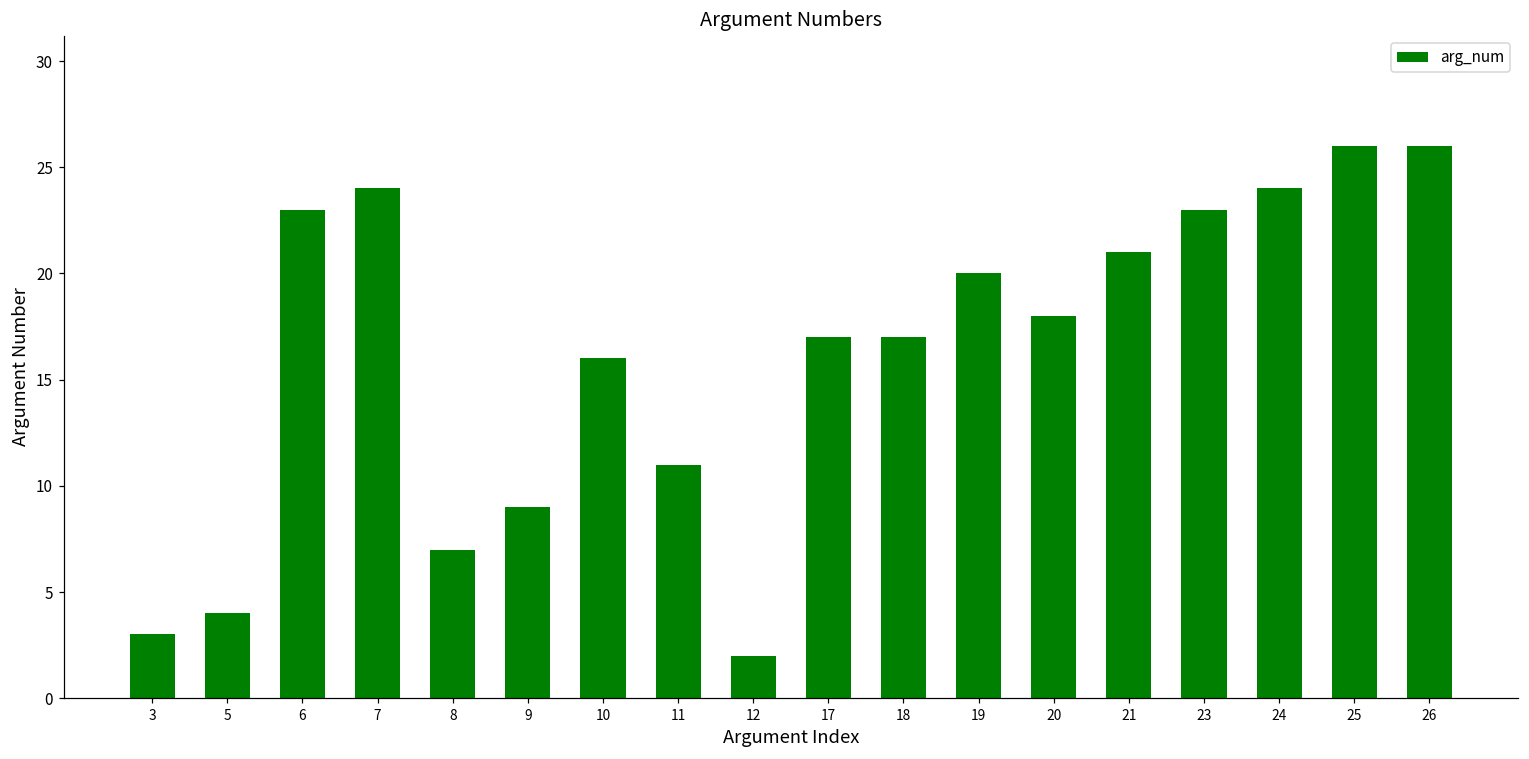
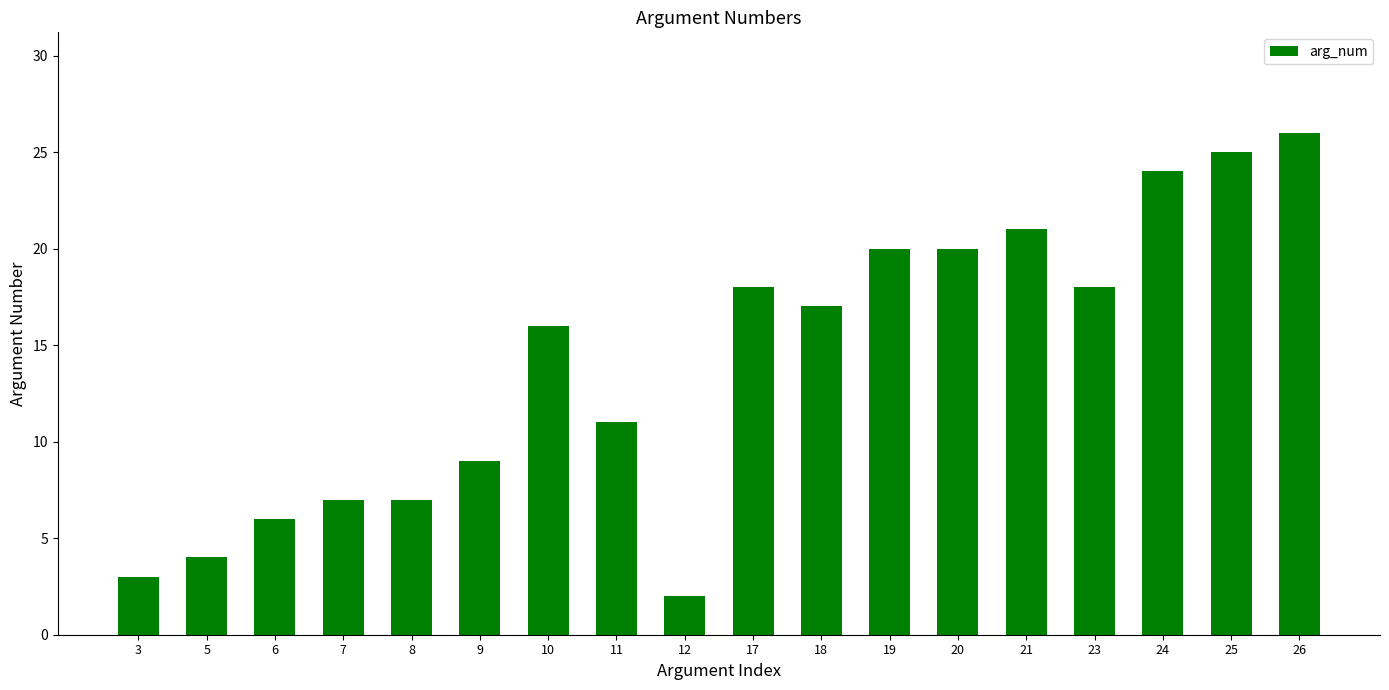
  {
    "3": 3,
    "5": 4,
-   "6": 23,
-   "7": 24,
+   "6": 6,
+   "7": 7,
    "8": 7,
    "9": 9,
    "10": 16,
    "11": 11,
    "12": 2,
-   "17": 17,
+   "17": 18,
    "18": 17,
    "19": 20,
-   "20": 18,
+   "20": 20,
    "21": 21,
-   "23": 23,
+   "23": 18,
    "24": 24,
-   "25": 26,
+   "25": 25,
    "26": 26
  }
